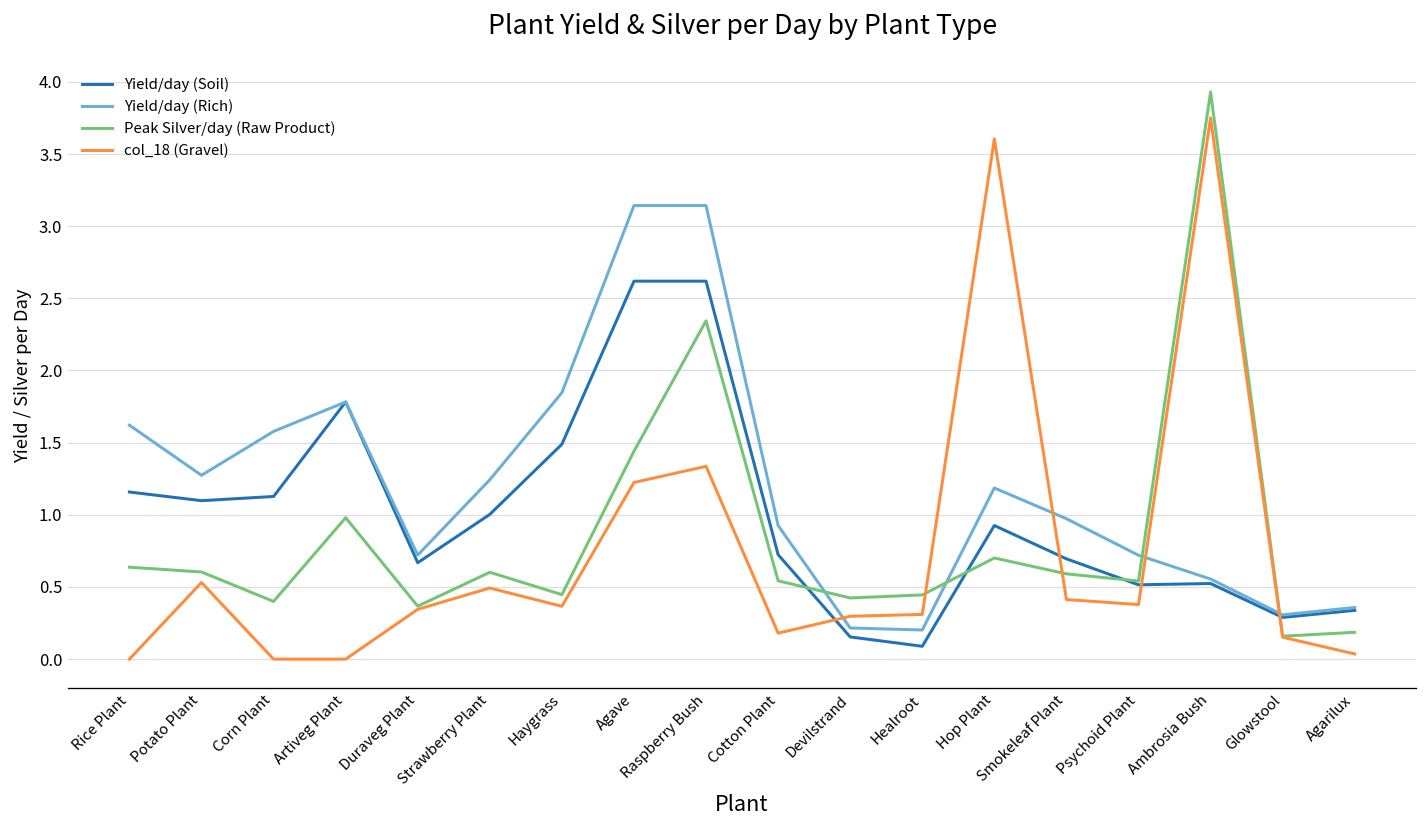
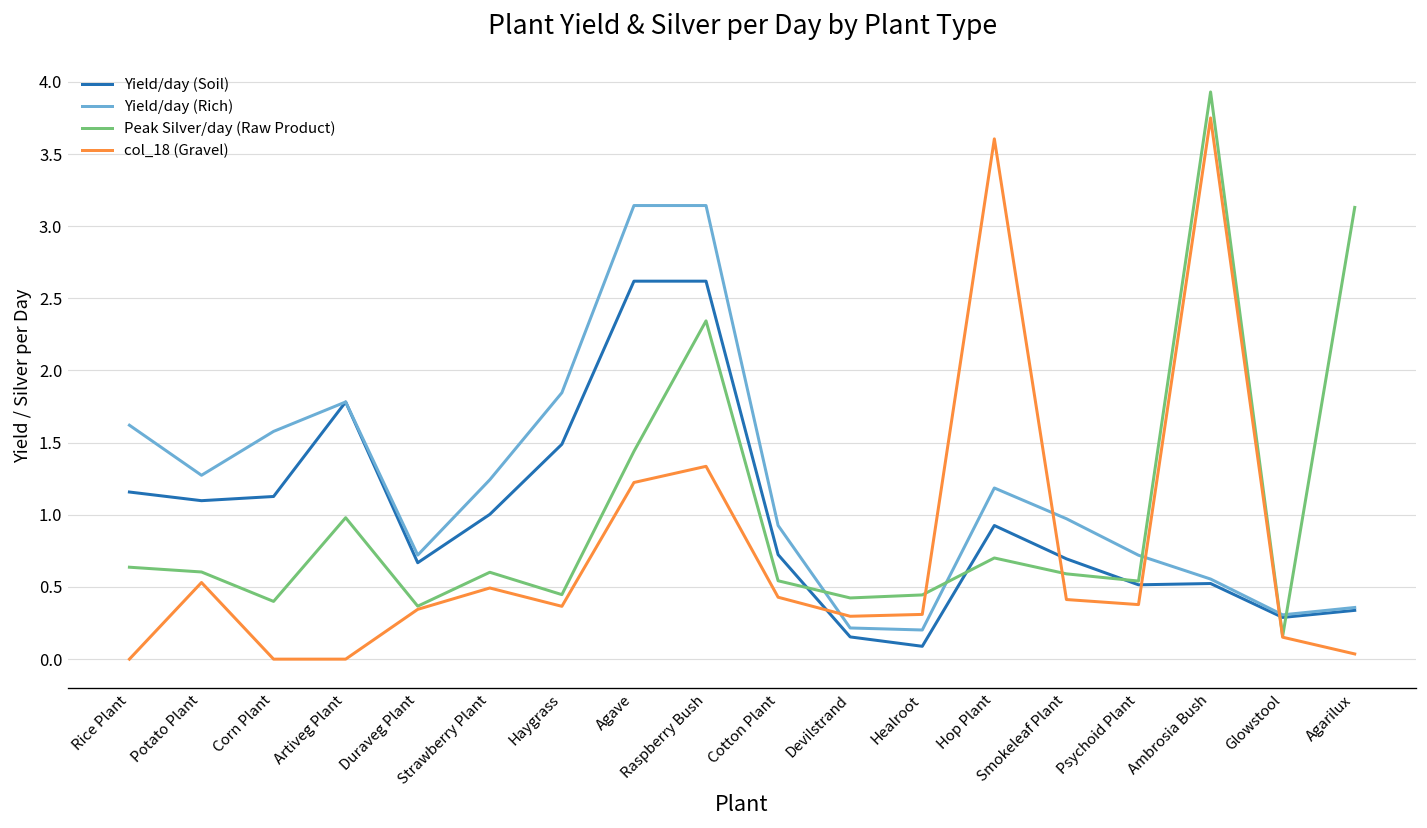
  {
    "Yield/day (Soil)": {
      "Rice Plant": 1.16,
      "Potato Plant": 1.10,
      "Corn Plant": 1.13,
      "Duraveg Plant": 0.67,
      "Strawberry Plant": 1.00,
      "Haygrass": 1.49,
      "Agave": 2.62,
      "Raspberry Bush": 2.62,
      "Cotton Plant": 0.72,
      "Devilstrand": 0.15,
      "Healroot": 0.09,
      "Hop Plant": 0.93,
      "Smokeleaf Plant": 0.70,
      "Psychoid Plant": 0.52,
      "Ambrosia Bush": 0.52
    },
    "Yield/day (Rich)": {
      "Rice Plant": 1.62,
      "Potato Plant": 1.27,
      "Corn Plant": 1.58,
      "Duraveg Plant": 0.72,
      "Strawberry Plant": 1.24,
      "Haygrass": 1.85,
      "Agave": 3.14,
      "Raspberry Bush": 3.14,
      "Cotton Plant": 0.93,
      "Devilstrand": 0.22,
      "Healroot": 0.20,
      "Hop Plant": 1.19,
      "Smokeleaf Plant": 0.97,
      "Psychoid Plant": 0.72,
      "Ambrosia Bush": 0.56
    },
    "Peak Silver/day (Raw Product)": {
      "Rice Plant": 0.64,
      "Potato Plant": 0.60,
      "Corn Plant": 0.40,
      "Artiveg Plant": 0.98,
      "Duraveg Plant": 0.37,
      "Strawberry Plant": 0.60,
      "Haygrass": 0.45,
      "Agave": 1.44,
      "Raspberry Bush": 2.34,
      "Cotton Plant": 0.54,
      "Devilstrand": 0.42,
      "Healroot": 0.45,
      "Hop Plant": 0.70,
      "Smokeleaf Plant": 0.59,
      "Psychoid Plant": 0.54,
      "Ambrosia Bush": 3.93,
-     "Agarilux": 0.19
+     "Agarilux": 3.13
    },
    "col_18 (Gravel)": {
      "Rice Plant": 0.00,
      "Potato Plant": 0.53,
      "Corn Plant": 0.00,
      "Artiveg Plant": 0.00,
      "Duraveg Plant": 0.35,
      "Strawberry Plant": 0.49,
      "Haygrass": 0.37,
      "Agave": 1.22,
      "Raspberry Bush": 1.34,
-     "Cotton Plant": 0.18,
+     "Cotton Plant": 0.43,
      "Devilstrand": 0.30,
      "Healroot": 0.31,
      "Hop Plant": 3.61,
      "Smokeleaf Plant": 0.41,
      "Psychoid Plant": 0.38,
      "Ambrosia Bush": 3.75,
      "Agarilux": 0.04
    }
  }
